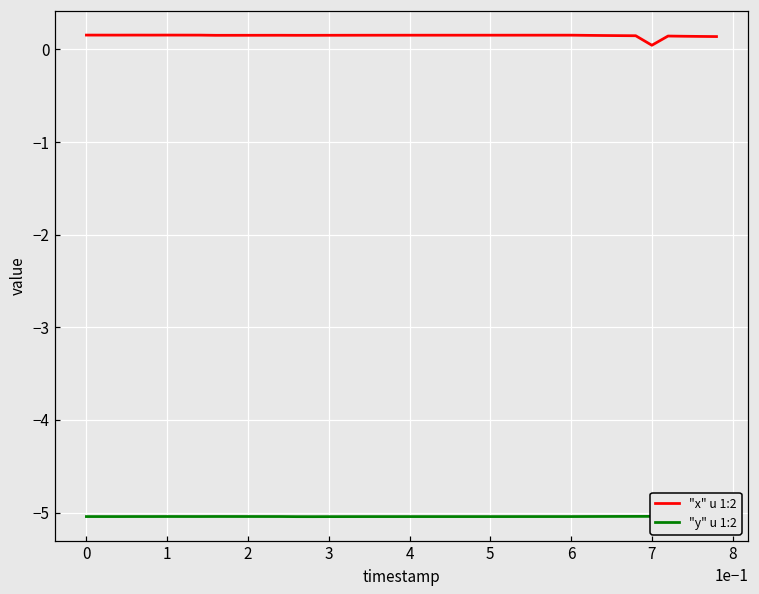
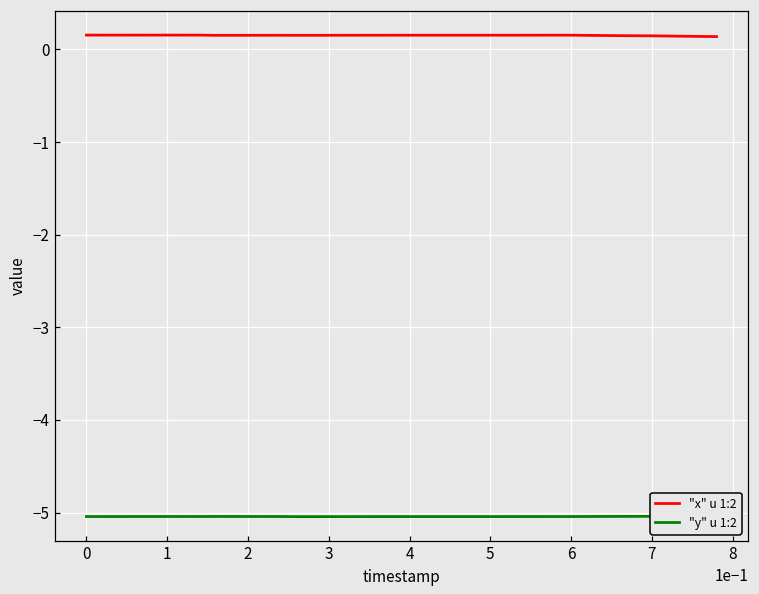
  {
    "\"x\" u 1:2": {
      "0": 0.2,
      "1": 0.2,
      "2": 0.2,
      "3": 0.2,
      "4": 0.2,
      "5": 0.2,
      "6": 0.2,
-     "7": 0.0
+     "7": 0.1
    },
    "\"y\" u 1:2": {
      "0": -5.0,
      "1": -5.0,
      "2": -5.0,
      "3": -5.0,
      "4": -5.0,
      "5": -5.0,
      "6": -5.0
    }
  }
